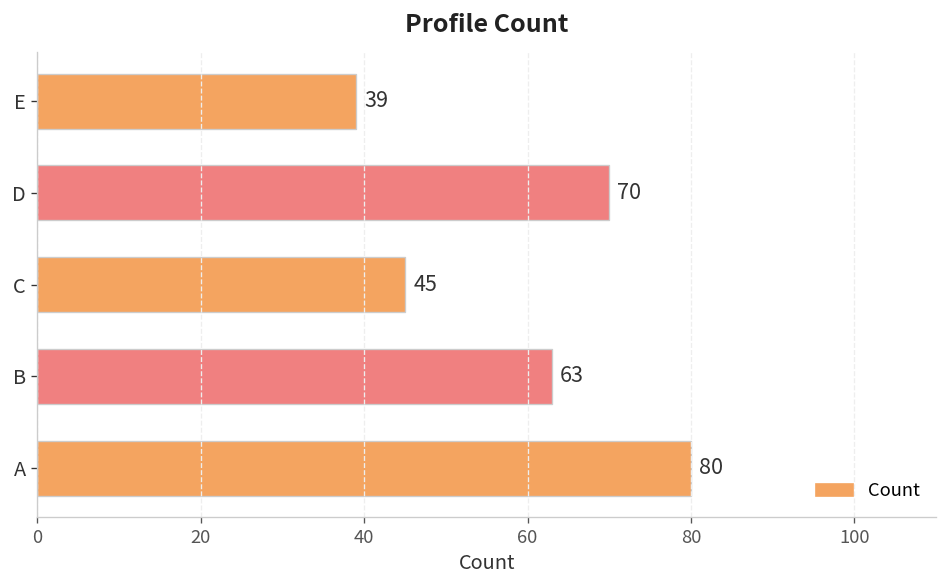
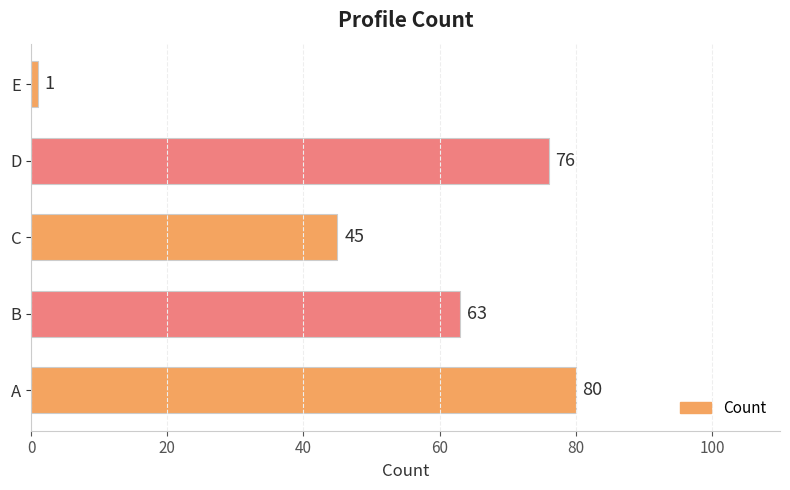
  {
-   "E": 39,
-   "D": 70,
+   "E": 1,
+   "D": 76,
    "C": 45,
    "B": 63,
    "A": 80
  }
